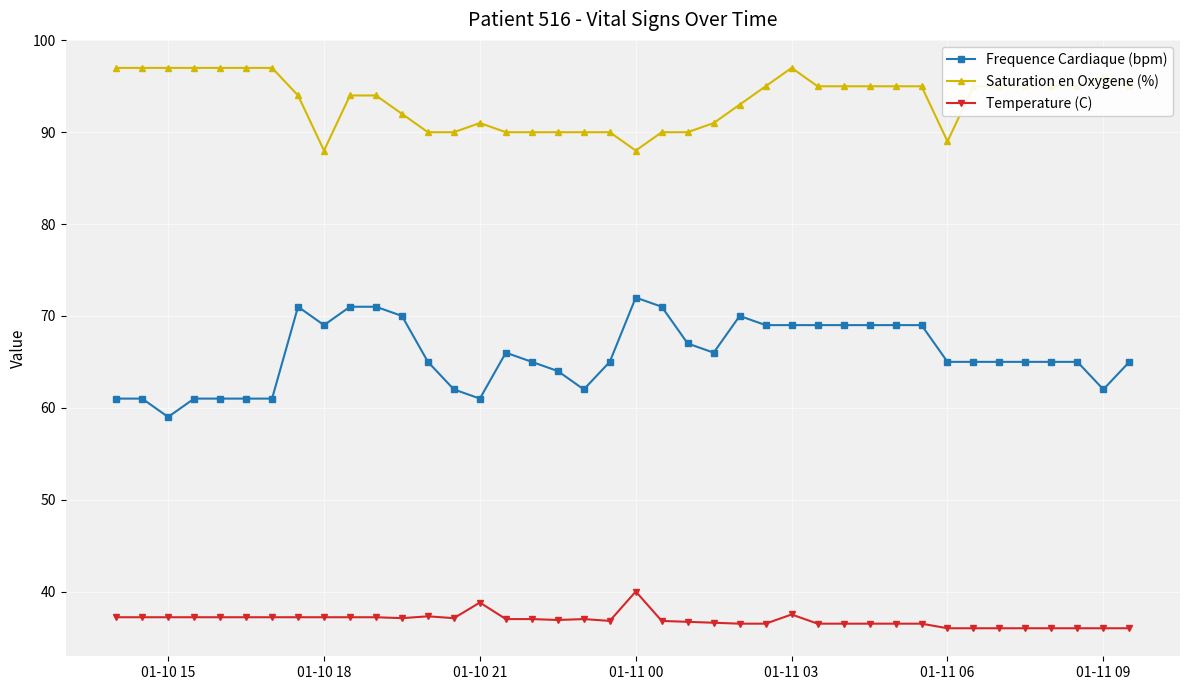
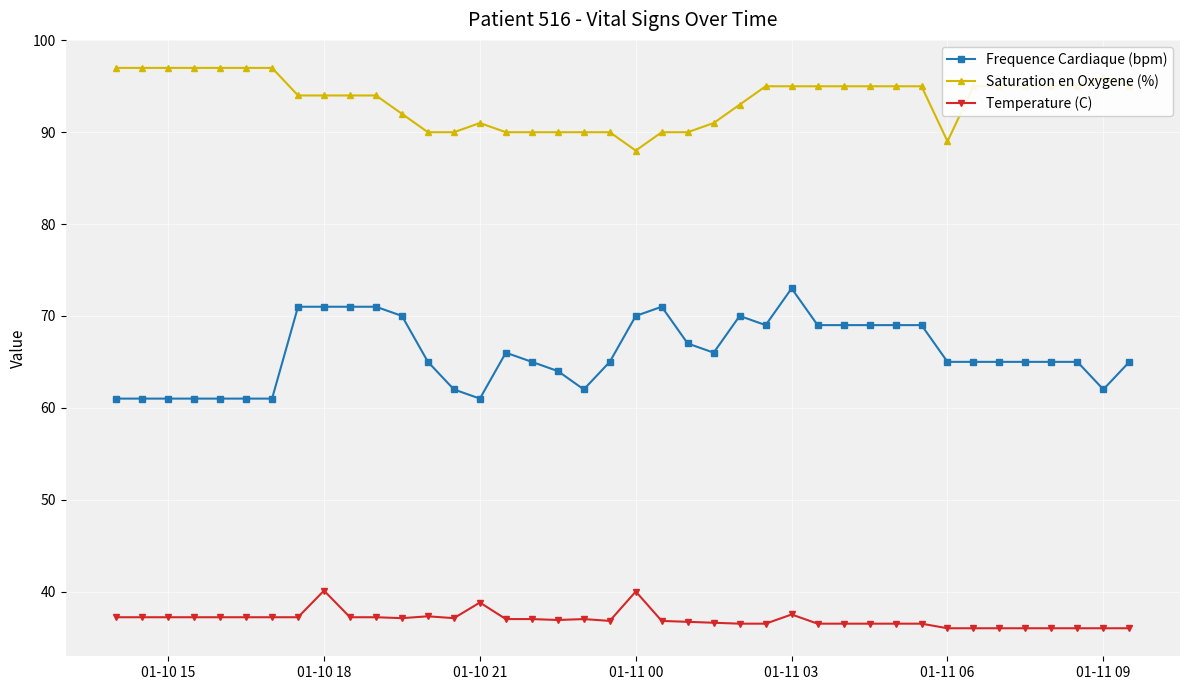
  {
    "Frequence Cardiaque (bpm)": {
-     "01-10 15": 59,
-     "01-10 18": 69,
+     "01-10 15": 61,
+     "01-10 18": 71,
      "01-10 21": 61,
-     "01-11 00": 72,
-     "01-11 03": 69,
+     "01-11 00": 70,
+     "01-11 03": 73,
      "01-11 06": 65,
      "01-11 09": 62
    },
    "Saturation en Oxygene (%)": {
      "01-10 15": 97,
-     "01-10 18": 88,
+     "01-10 18": 94,
      "01-10 21": 91,
      "01-11 00": 88,
-     "01-11 03": 97,
+     "01-11 03": 95,
      "01-11 06": 89
    },
    "Temperature (C)": {
      "01-10 15": 37,
-     "01-10 18": 37,
+     "01-10 18": 40,
      "01-10 21": 39,
      "01-11 00": 40,
      "01-11 03": 38,
      "01-11 06": 36,
      "01-11 09": 36
    }
  }
